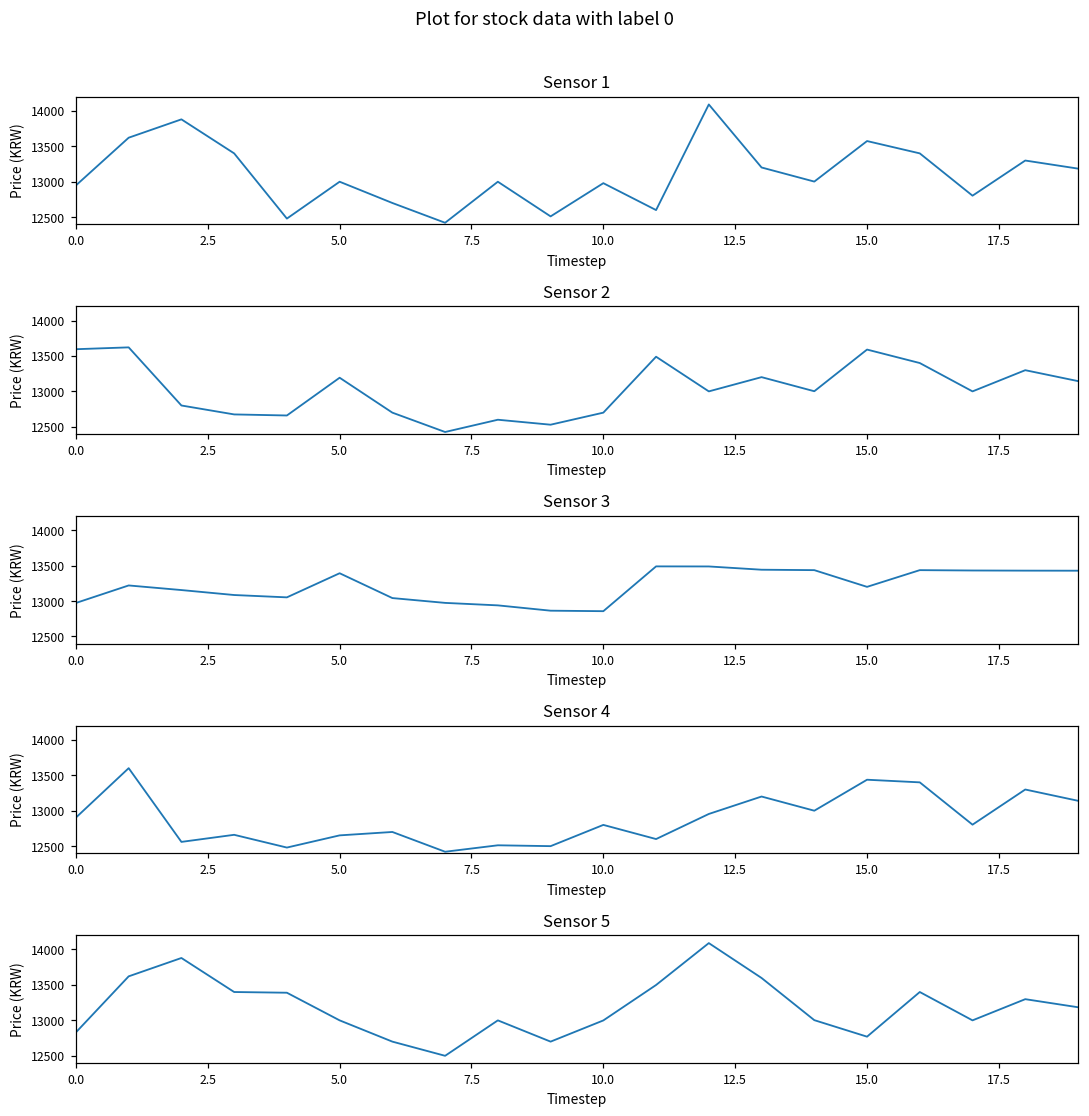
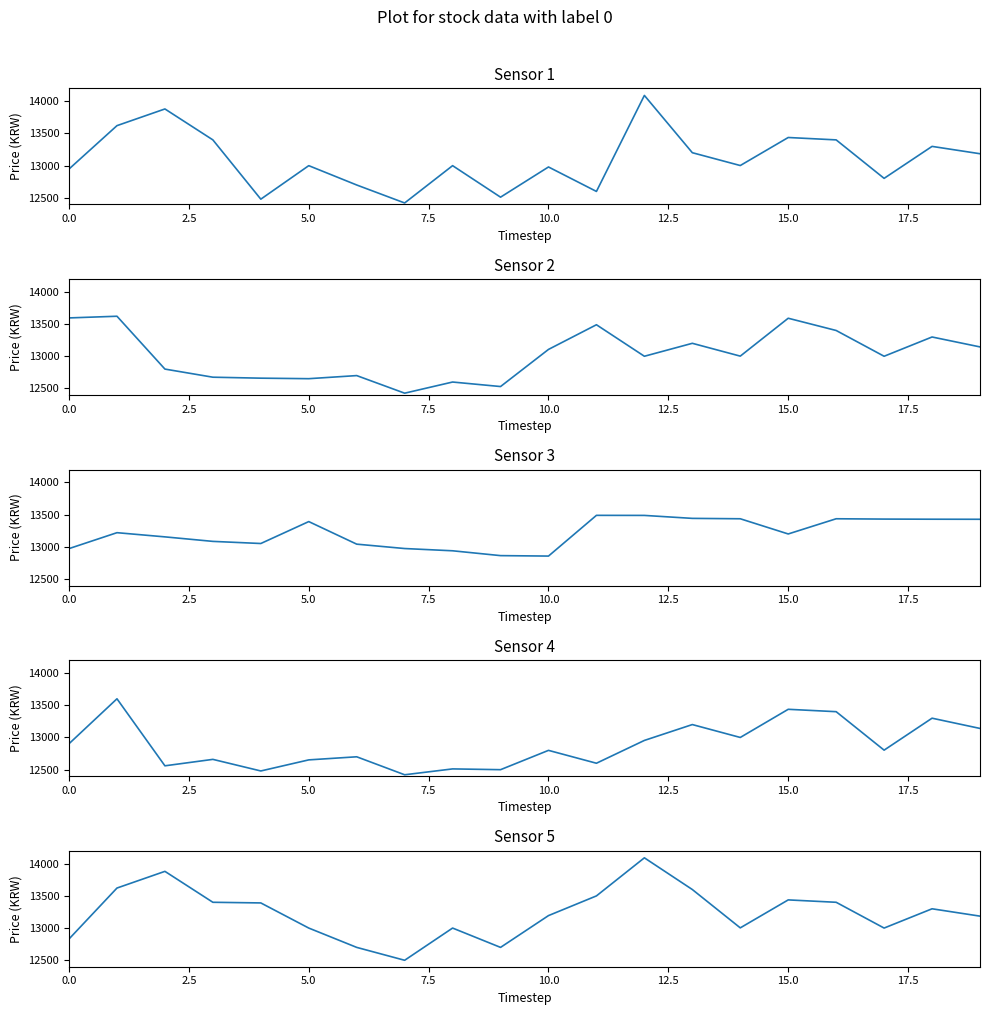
  {
    "Sensor 1": {
      "0.0": 12900,
      "5.0": 13000,
      "10.0": 13000,
-     "15.0": 13600
+     "15.0": 13400
    },
    "Sensor 2": {
      "0.0": 13600,
-     "5.0": 13200,
-     "10.0": 12700,
+     "5.0": 12700,
+     "10.0": 13100,
      "15.0": 13600
    },
    "Sensor 3": {
      "0.0": 13000,
      "5.0": 13400,
      "10.0": 12900,
      "15.0": 13200
    },
    "Sensor 4": {
      "0.0": 12900,
      "5.0": 12700,
      "10.0": 12800,
      "15.0": 13400
    },
    "Sensor 5": {
      "0.0": 12800,
      "5.0": 13000,
-     "10.0": 13000,
-     "15.0": 12800
+     "10.0": 13200,
+     "15.0": 13400
    }
  }
